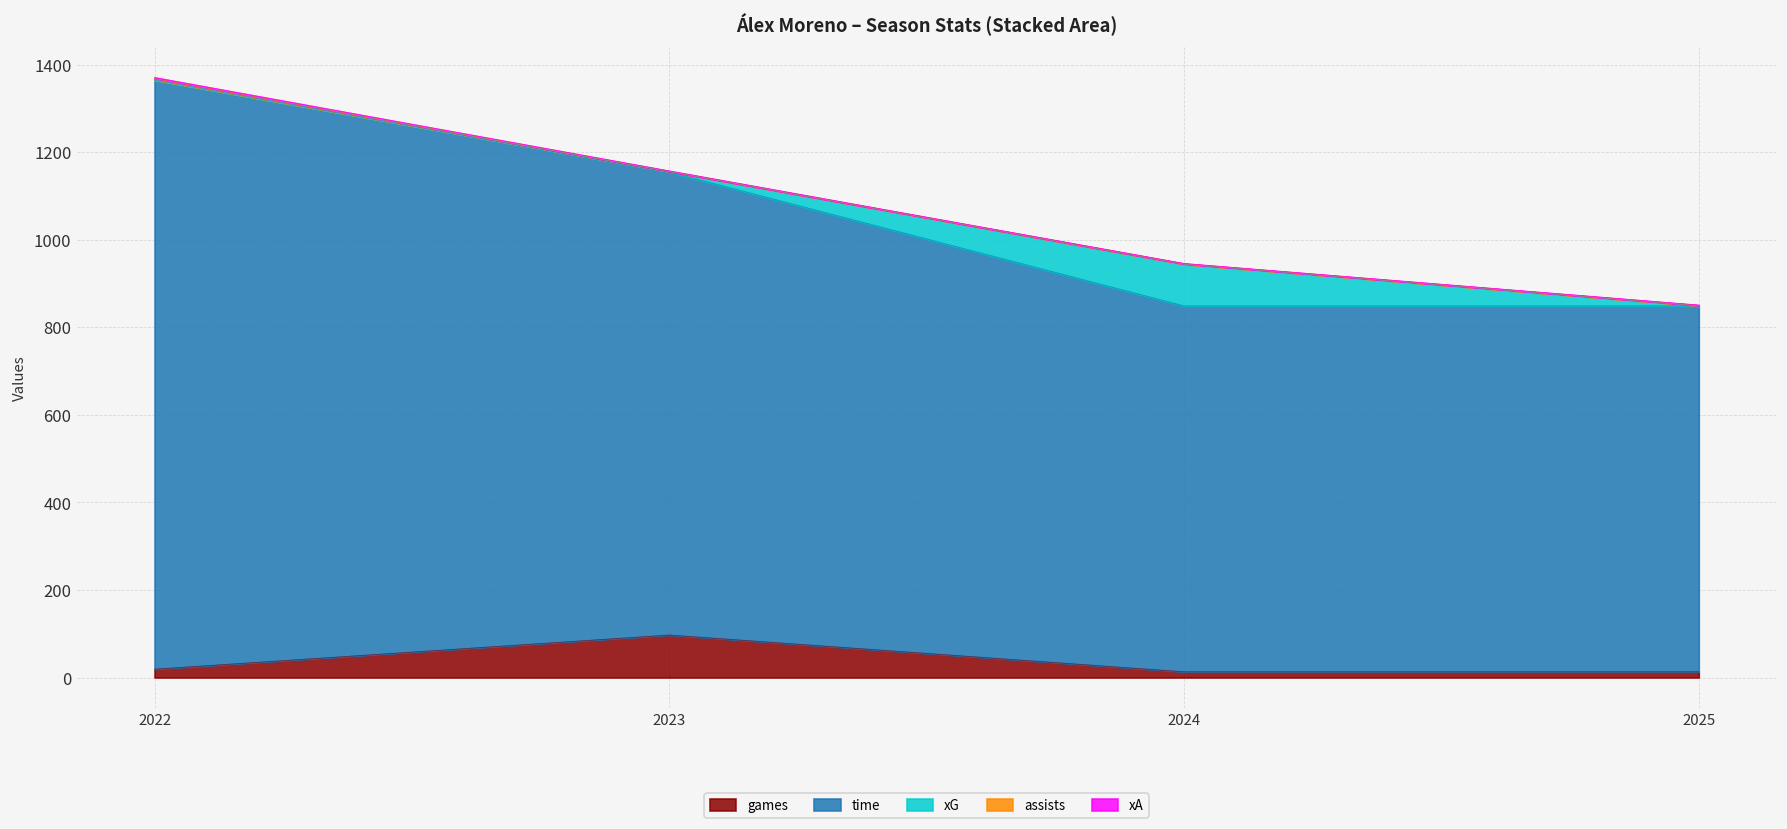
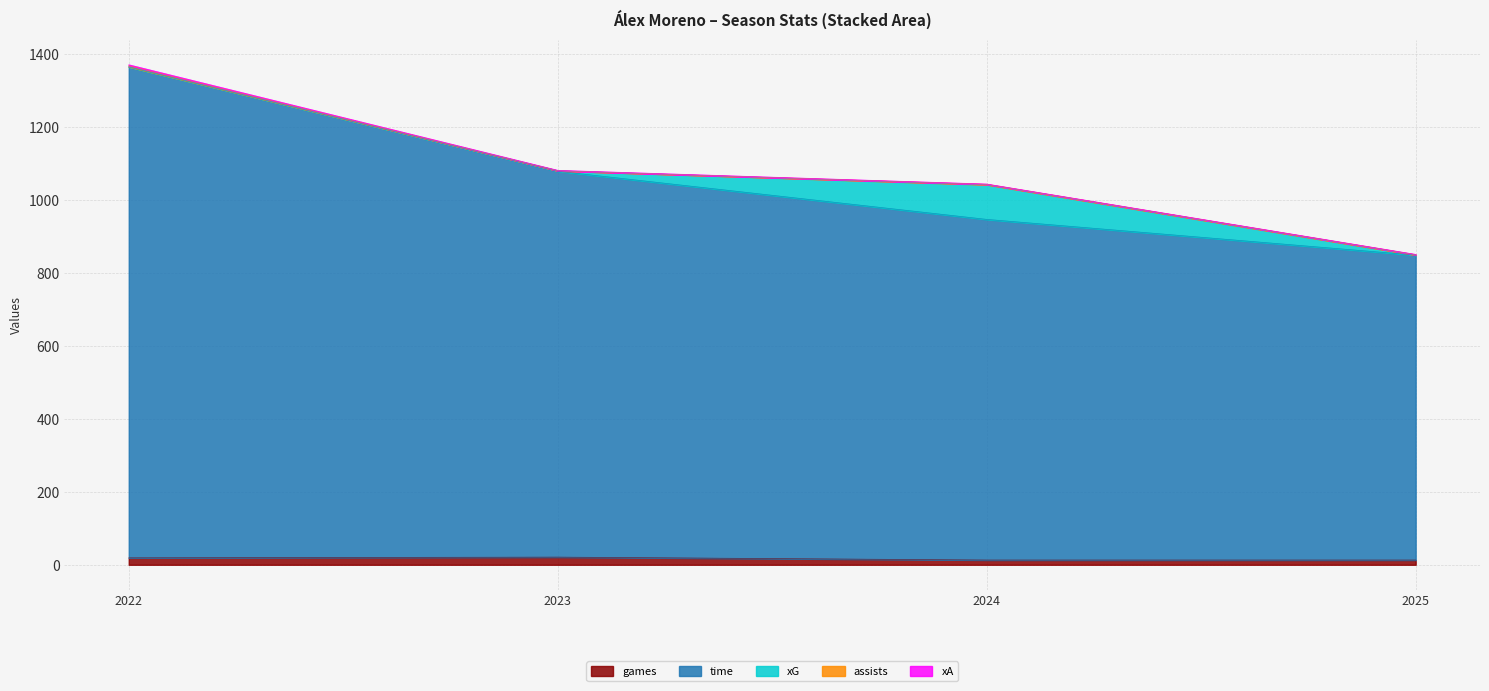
  {
    "games": {
      "2022": 20,
-     "2023": 100,
+     "2023": 20,
      "2024": 10,
      "2025": 10
    },
    "time": {
-     "2024": 840
+     "2024": 930
    }
  }
